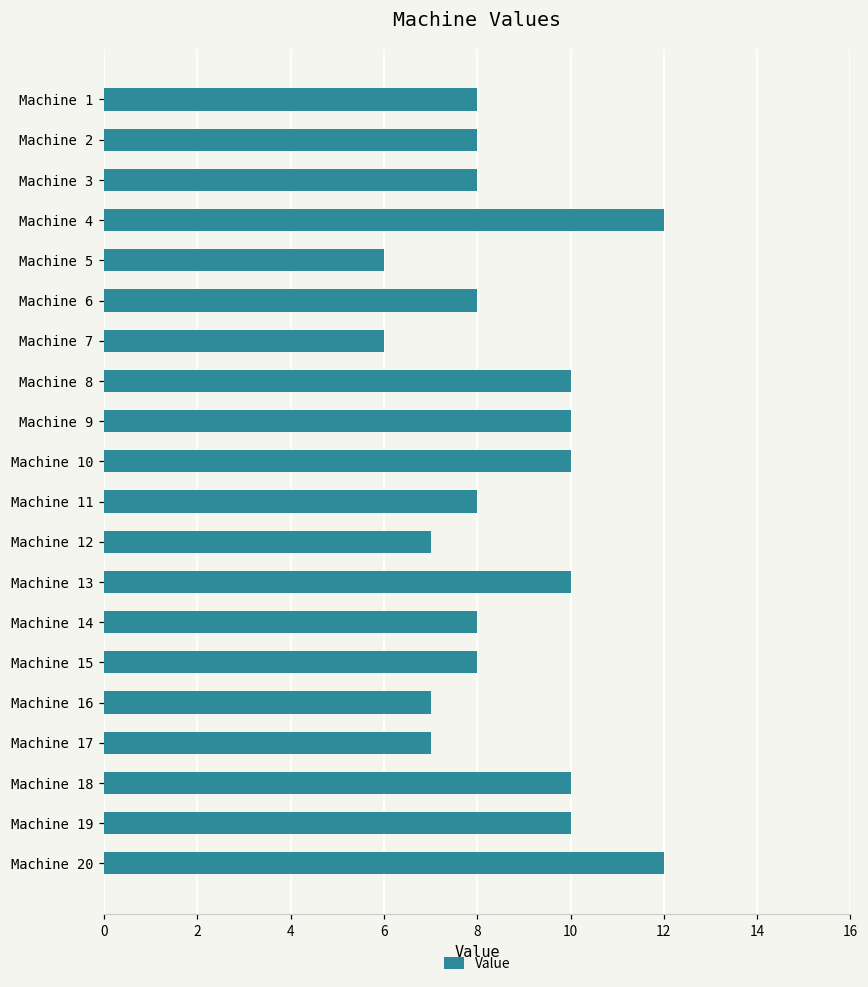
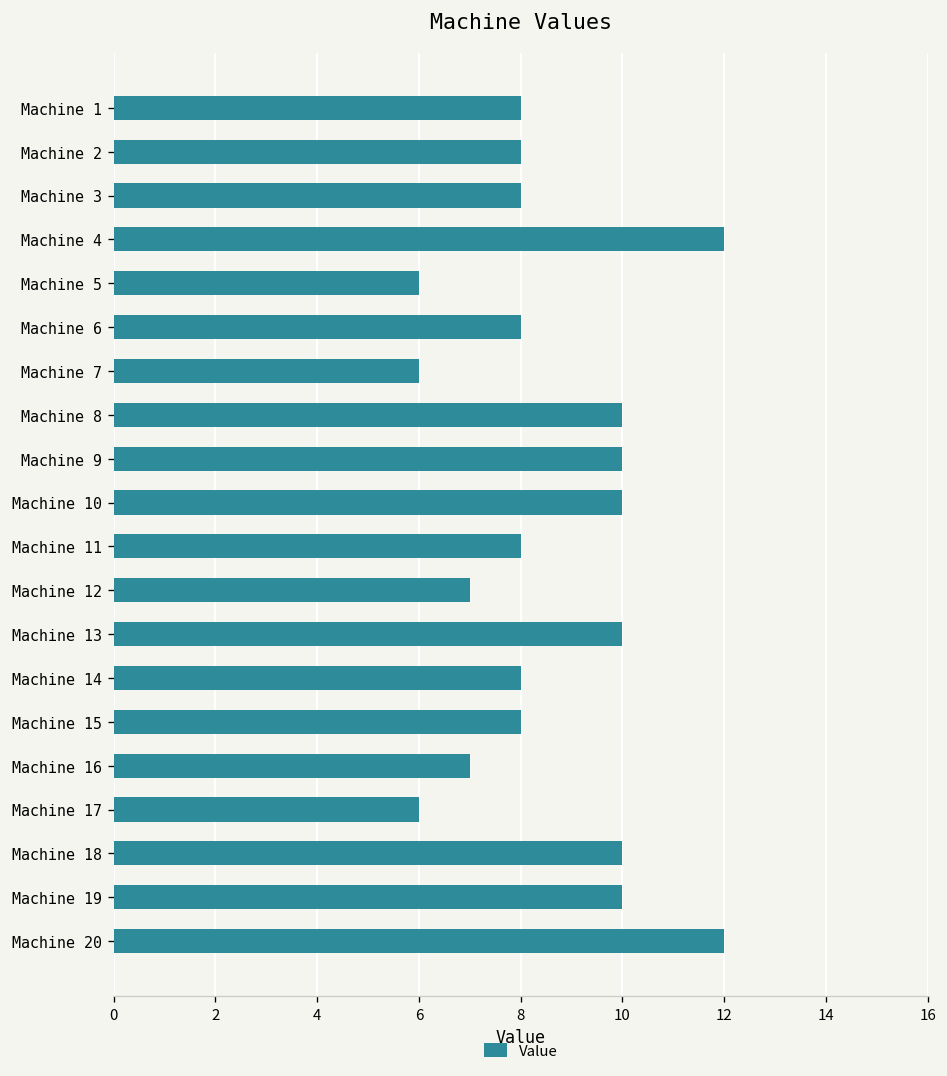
  {
    "Machine 1": 8,
    "Machine 2": 8,
    "Machine 3": 8,
    "Machine 4": 12,
    "Machine 5": 6,
    "Machine 6": 8,
    "Machine 7": 6,
    "Machine 8": 10,
    "Machine 9": 10,
    "Machine 10": 10,
    "Machine 11": 8,
    "Machine 12": 7,
    "Machine 13": 10,
    "Machine 14": 8,
    "Machine 15": 8,
    "Machine 16": 7,
-   "Machine 17": 7,
+   "Machine 17": 6,
    "Machine 18": 10,
    "Machine 19": 10,
    "Machine 20": 12
  }
